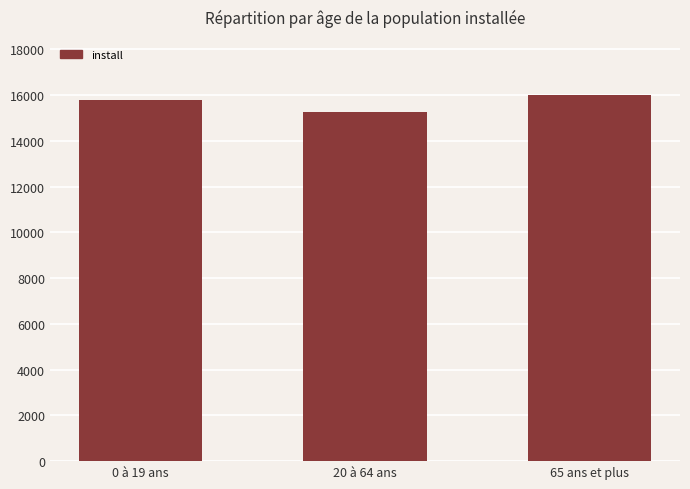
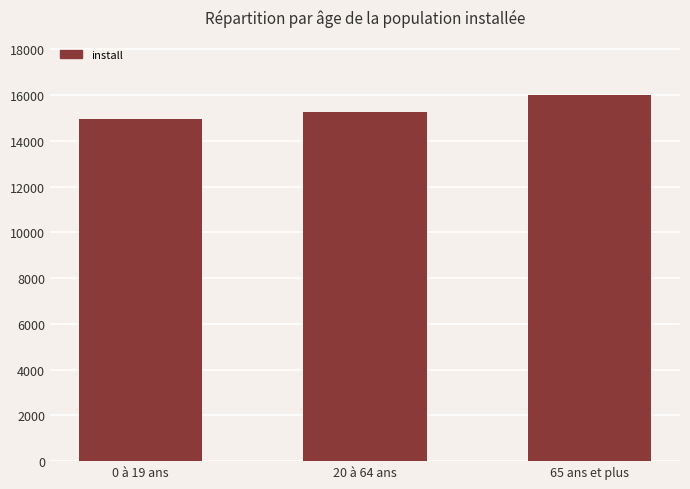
  {
-   "0 à 19 ans": 15800,
+   "0 à 19 ans": 15000,
    "20 à 64 ans": 15300,
    "65 ans et plus": 16000
  }
